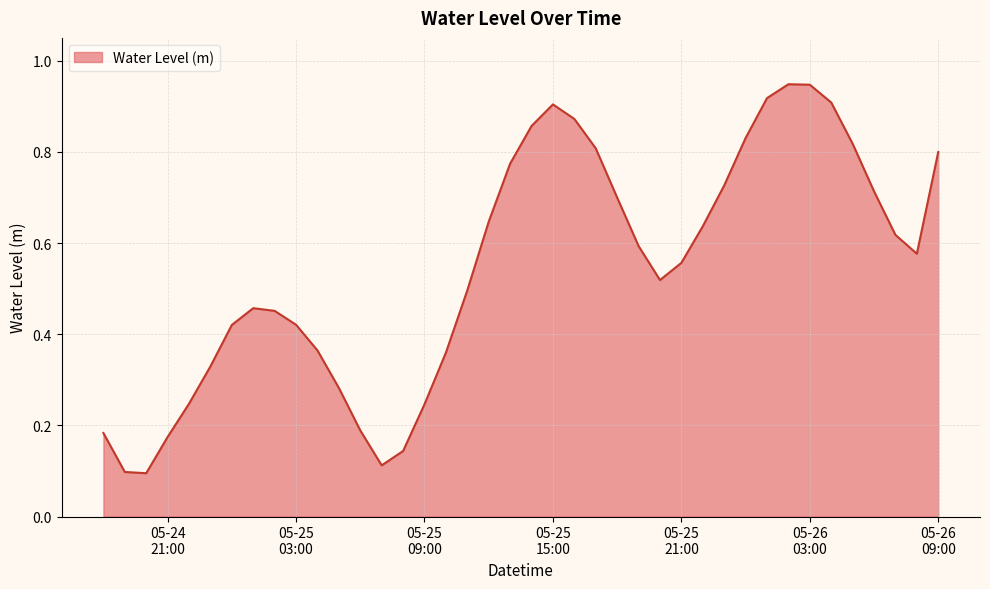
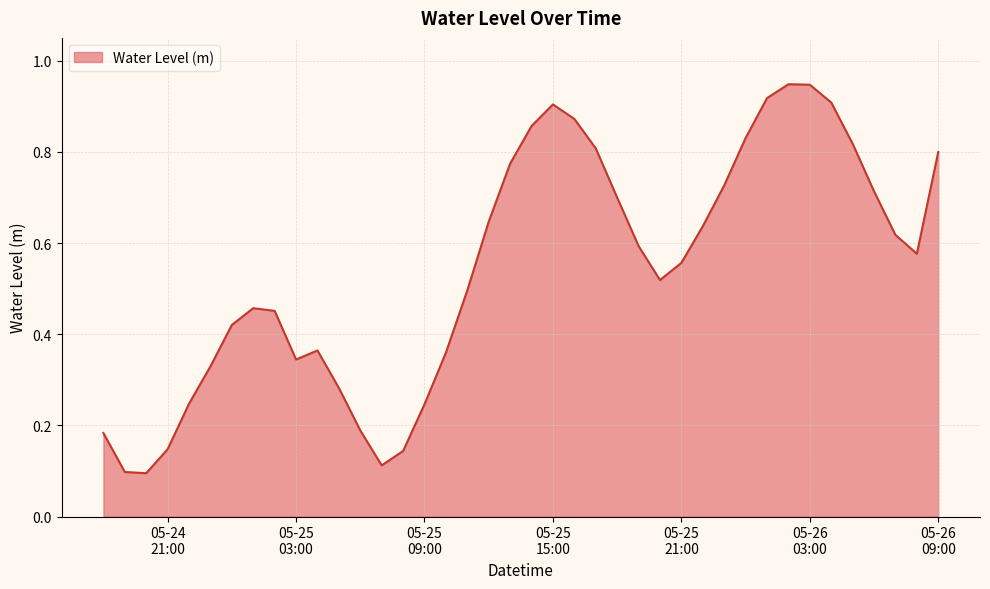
  {
-   "05-24 21:00": 0.17,
-   "05-25 03:00": 0.42,
+   "05-24 21:00": 0.15,
+   "05-25 03:00": 0.34,
    "05-25 09:00": 0.25,
    "05-25 15:00": 0.90,
    "05-25 21:00": 0.56,
    "05-26 03:00": 0.95,
    "05-26 09:00": 0.80
  }
